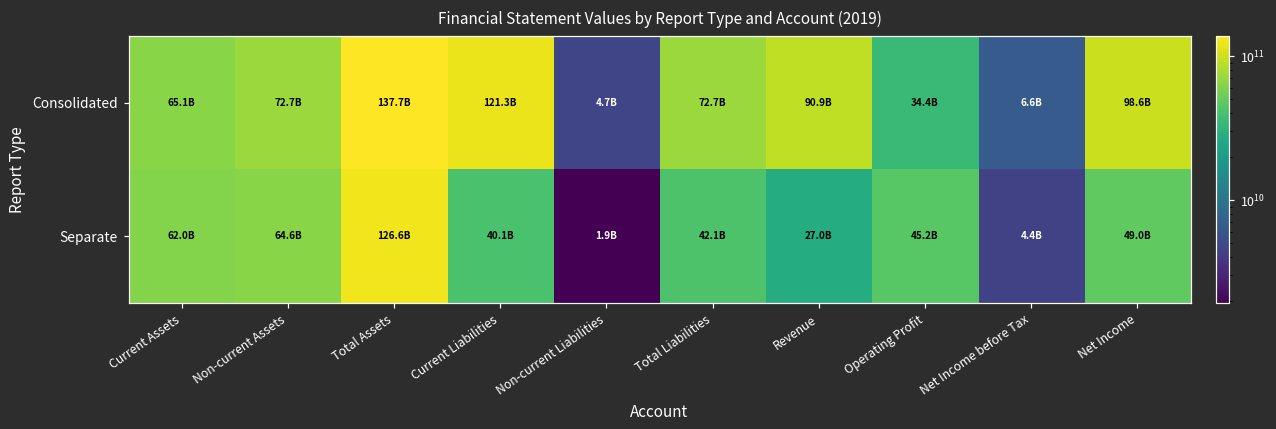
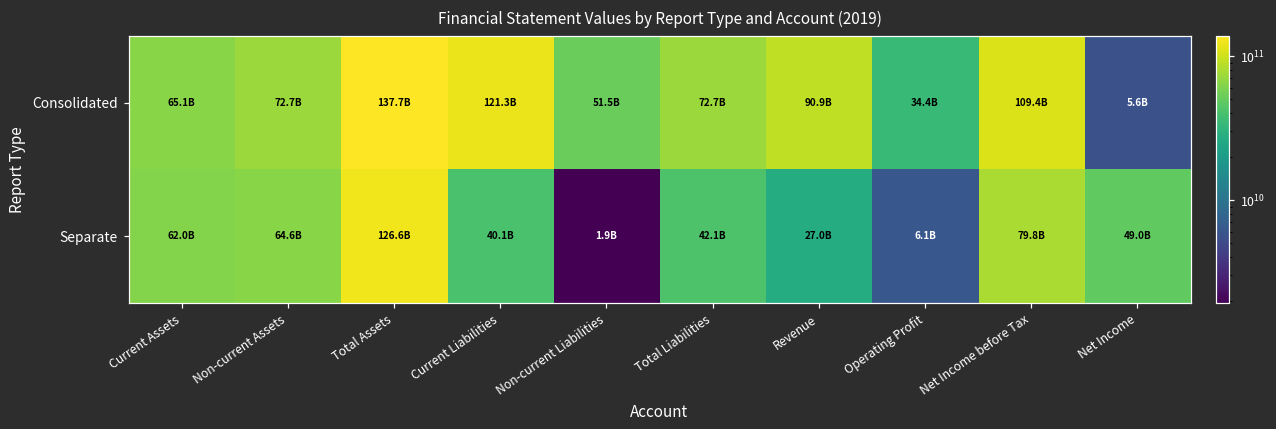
  {
    "Consolidated": {
      "Current Assets": "65.1B",
      "Non-current Assets": "72.7B",
      "Total Assets": "137.7B",
      "Current Liabilities": "121.3B",
-     "Non-current Liabilities": "4.7B",
+     "Non-current Liabilities": "51.5B",
      "Total Liabilities": "72.7B",
      "Revenue": "90.9B",
      "Operating Profit": "34.4B",
-     "Net Income before Tax": "6.6B",
-     "Net Income": "98.6B"
+     "Net Income before Tax": "109.4B",
+     "Net Income": "5.6B"
    },
    "Separate": {
      "Current Assets": "62.0B",
      "Non-current Assets": "64.6B",
      "Total Assets": "126.6B",
      "Current Liabilities": "40.1B",
      "Non-current Liabilities": "1.9B",
      "Total Liabilities": "42.1B",
      "Revenue": "27.0B",
-     "Operating Profit": "45.2B",
-     "Net Income before Tax": "4.4B",
+     "Operating Profit": "6.1B",
+     "Net Income before Tax": "79.8B",
      "Net Income": "49.0B"
    }
  }
